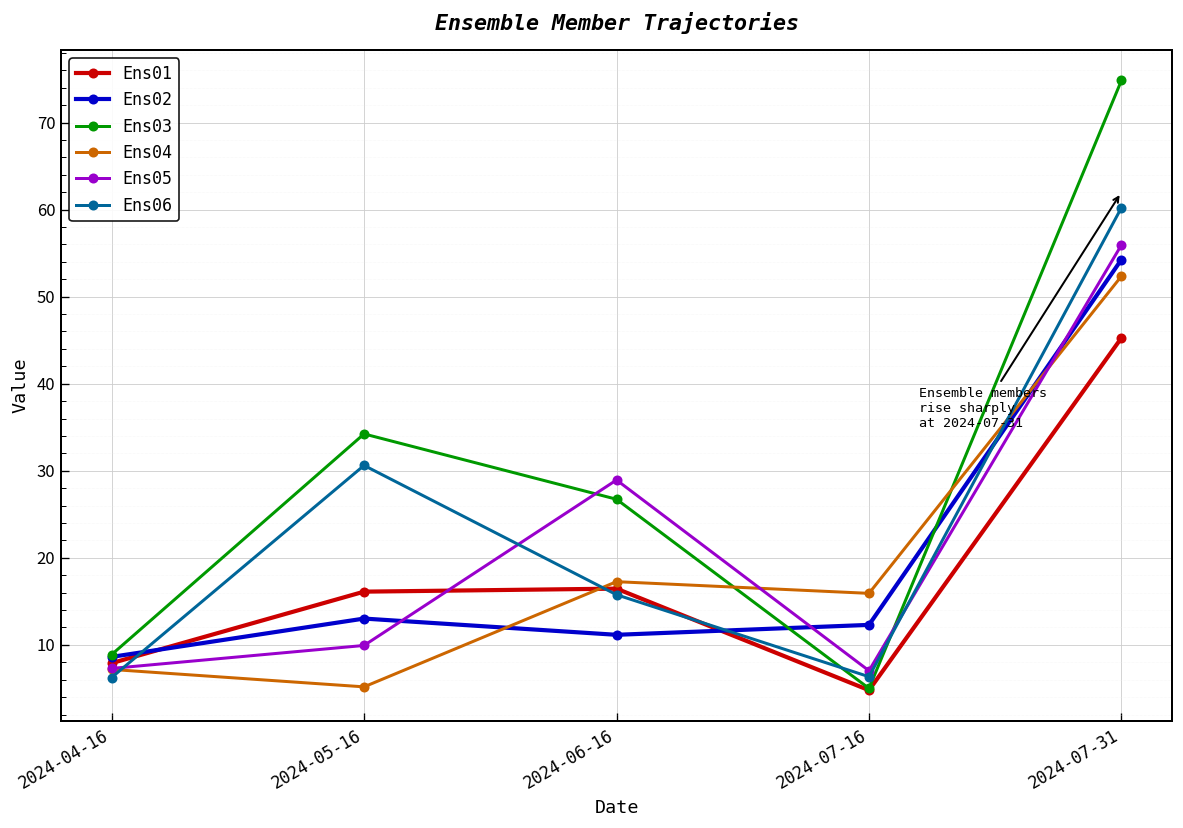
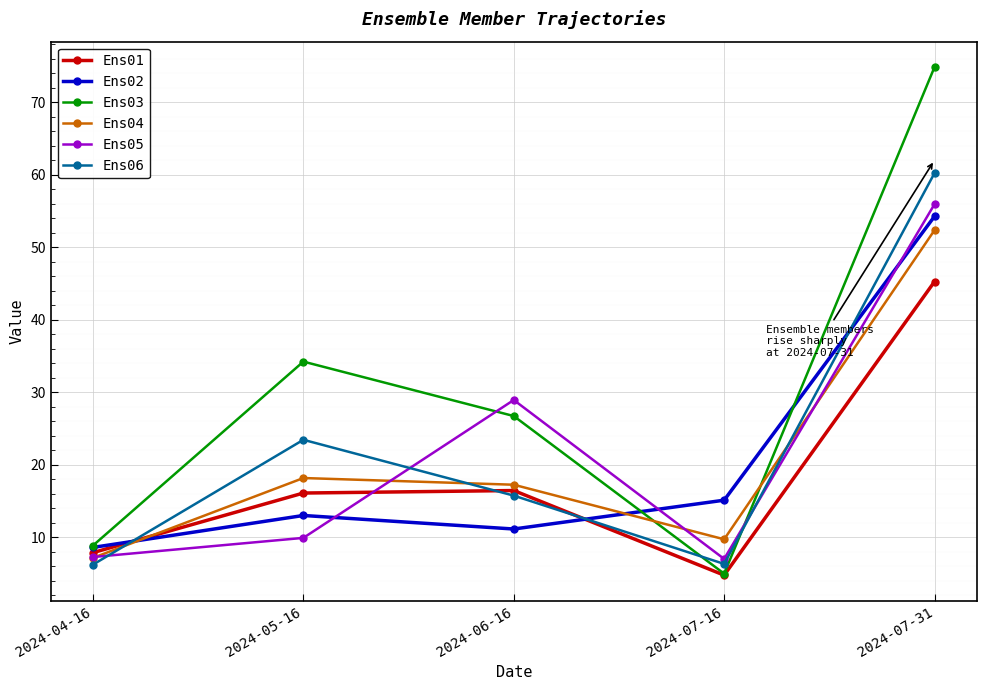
  {
    "Ens01": {
      "2024-04-16": 8,
      "2024-05-16": 16,
      "2024-06-16": 16
    },
    "Ens02": {
      "2024-05-16": 13,
      "2024-06-16": 11,
-     "2024-07-16": 12
+     "2024-07-16": 15
    },
    "Ens03": {
      "2024-05-16": 34,
      "2024-06-16": 27,
      "2024-07-31": 75
    },
    "Ens04": {
-     "2024-05-16": 5,
+     "2024-05-16": 18,
      "2024-06-16": 17,
-     "2024-07-16": 16
+     "2024-07-16": 10
    },
    "Ens05": {
      "2024-05-16": 10,
      "2024-06-16": 29,
      "2024-07-16": 7
    },
    "Ens06": {
      "2024-04-16": 6,
-     "2024-05-16": 31,
+     "2024-05-16": 23,
      "2024-06-16": 16,
      "2024-07-16": 6
    }
  }
